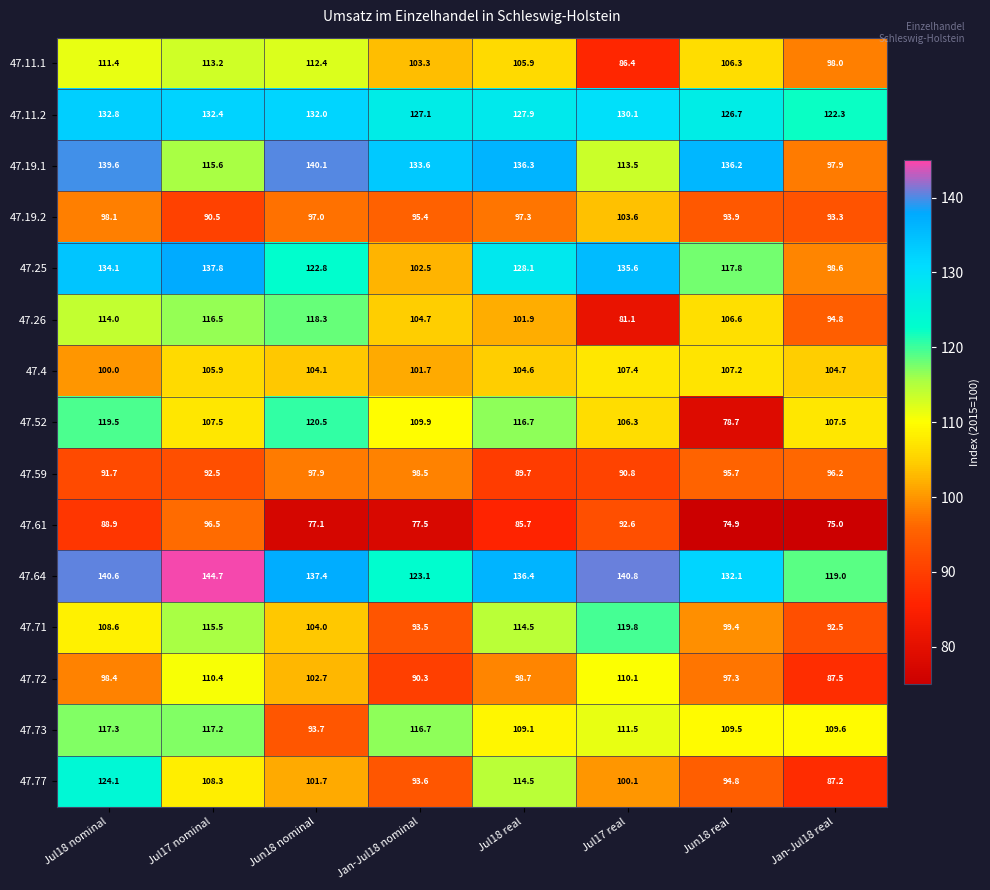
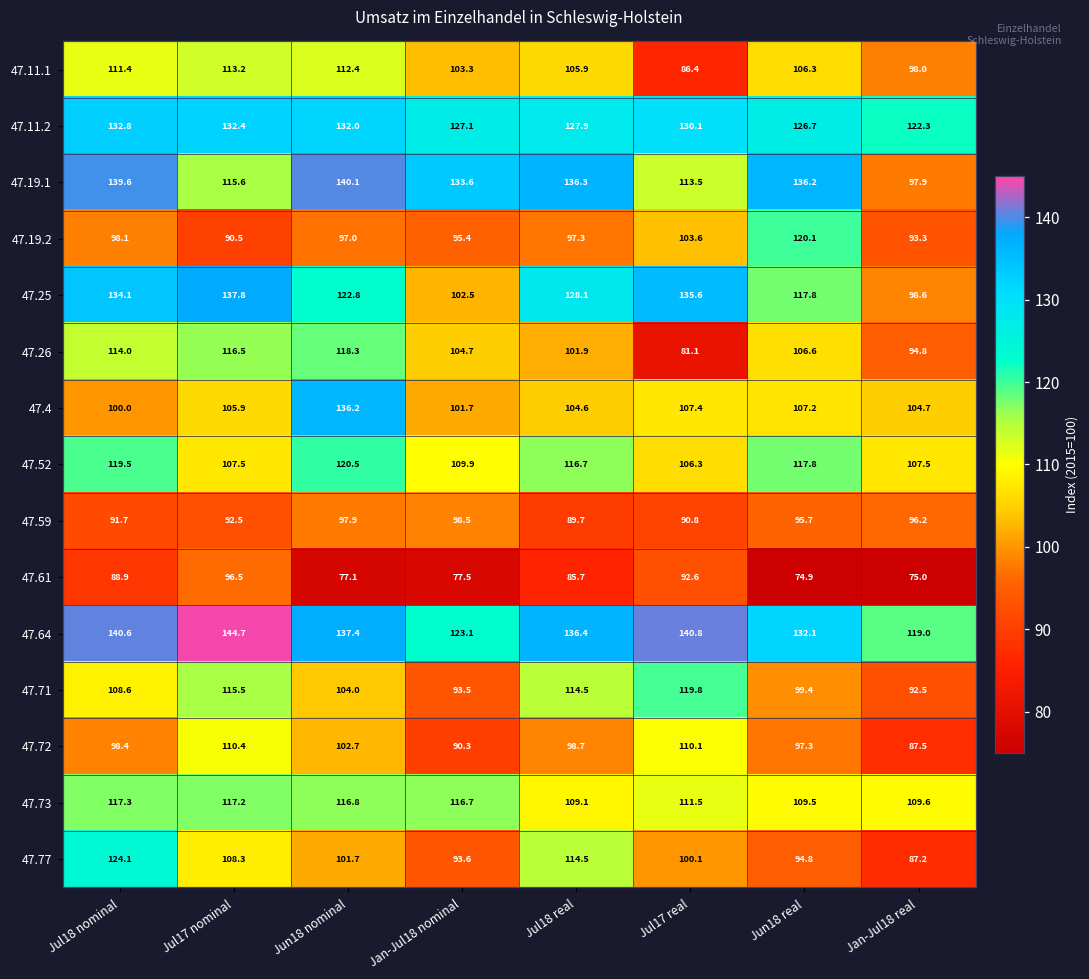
  {
    "47.11.1": {
      "Jul18 nominal": 111.4,
      "Jul17 nominal": 113.2,
      "Jun18 nominal": 112.4,
      "Jan-Jul18 nominal": 103.3,
      "Jul18 real": 105.9,
      "Jul17 real": 86.4,
      "Jun18 real": 106.3,
      "Jan-Jul18 real": 98.0
    },
    "47.11.2": {
      "Jul18 nominal": 132.8,
      "Jul17 nominal": 132.4,
      "Jun18 nominal": 132.0,
      "Jan-Jul18 nominal": 127.1,
      "Jul18 real": 127.9,
      "Jul17 real": 130.1,
      "Jun18 real": 126.7,
      "Jan-Jul18 real": 122.3
    },
    "47.19.1": {
      "Jul18 nominal": 139.6,
      "Jul17 nominal": 115.6,
      "Jun18 nominal": 140.1,
      "Jan-Jul18 nominal": 133.6,
      "Jul18 real": 136.3,
      "Jul17 real": 113.5,
      "Jun18 real": 136.2,
      "Jan-Jul18 real": 97.9
    },
    "47.19.2": {
      "Jul18 nominal": 98.1,
      "Jul17 nominal": 90.5,
      "Jun18 nominal": 97.0,
      "Jan-Jul18 nominal": 95.4,
      "Jul18 real": 97.3,
      "Jul17 real": 103.6,
-     "Jun18 real": 93.9,
+     "Jun18 real": 120.1,
      "Jan-Jul18 real": 93.3
    },
    "47.25": {
      "Jul18 nominal": 134.1,
      "Jul17 nominal": 137.8,
      "Jun18 nominal": 122.8,
      "Jan-Jul18 nominal": 102.5,
      "Jul18 real": 128.1,
      "Jul17 real": 135.6,
      "Jun18 real": 117.8,
      "Jan-Jul18 real": 98.6
    },
    "47.26": {
      "Jul18 nominal": 114.0,
      "Jul17 nominal": 116.5,
      "Jun18 nominal": 118.3,
      "Jan-Jul18 nominal": 104.7,
      "Jul18 real": 101.9,
      "Jul17 real": 81.1,
      "Jun18 real": 106.6,
      "Jan-Jul18 real": 94.8
    },
    "47.4": {
      "Jul18 nominal": 100.0,
      "Jul17 nominal": 105.9,
-     "Jun18 nominal": 104.1,
+     "Jun18 nominal": 136.2,
      "Jan-Jul18 nominal": 101.7,
      "Jul18 real": 104.6,
      "Jul17 real": 107.4,
      "Jun18 real": 107.2,
      "Jan-Jul18 real": 104.7
    },
    "47.52": {
      "Jul18 nominal": 119.5,
      "Jul17 nominal": 107.5,
      "Jun18 nominal": 120.5,
      "Jan-Jul18 nominal": 109.9,
      "Jul18 real": 116.7,
      "Jul17 real": 106.3,
-     "Jun18 real": 78.7,
+     "Jun18 real": 117.8,
      "Jan-Jul18 real": 107.5
    },
    "47.59": {
      "Jul18 nominal": 91.7,
      "Jul17 nominal": 92.5,
      "Jun18 nominal": 97.9,
      "Jan-Jul18 nominal": 98.5,
      "Jul18 real": 89.7,
      "Jul17 real": 90.8,
      "Jun18 real": 95.7,
      "Jan-Jul18 real": 96.2
    },
    "47.61": {
      "Jul18 nominal": 88.9,
      "Jul17 nominal": 96.5,
      "Jun18 nominal": 77.1,
      "Jan-Jul18 nominal": 77.5,
      "Jul18 real": 85.7,
      "Jul17 real": 92.6,
      "Jun18 real": 74.9,
      "Jan-Jul18 real": 75.0
    },
    "47.64": {
      "Jul18 nominal": 140.6,
      "Jul17 nominal": 144.7,
      "Jun18 nominal": 137.4,
      "Jan-Jul18 nominal": 123.1,
      "Jul18 real": 136.4,
      "Jul17 real": 140.8,
      "Jun18 real": 132.1,
      "Jan-Jul18 real": 119.0
    },
    "47.71": {
      "Jul18 nominal": 108.6,
      "Jul17 nominal": 115.5,
      "Jun18 nominal": 104.0,
      "Jan-Jul18 nominal": 93.5,
      "Jul18 real": 114.5,
      "Jul17 real": 119.8,
      "Jun18 real": 99.4,
      "Jan-Jul18 real": 92.5
    },
    "47.72": {
      "Jul18 nominal": 98.4,
      "Jul17 nominal": 110.4,
      "Jun18 nominal": 102.7,
      "Jan-Jul18 nominal": 90.3,
      "Jul18 real": 98.7,
      "Jul17 real": 110.1,
      "Jun18 real": 97.3,
      "Jan-Jul18 real": 87.5
    },
    "47.73": {
      "Jul18 nominal": 117.3,
      "Jul17 nominal": 117.2,
-     "Jun18 nominal": 93.7,
+     "Jun18 nominal": 116.8,
      "Jan-Jul18 nominal": 116.7,
      "Jul18 real": 109.1,
      "Jul17 real": 111.5,
      "Jun18 real": 109.5,
      "Jan-Jul18 real": 109.6
    },
    "47.77": {
      "Jul18 nominal": 124.1,
      "Jul17 nominal": 108.3,
      "Jun18 nominal": 101.7,
      "Jan-Jul18 nominal": 93.6,
      "Jul18 real": 114.5,
      "Jul17 real": 100.1,
      "Jun18 real": 94.8,
      "Jan-Jul18 real": 87.2
    }
  }
